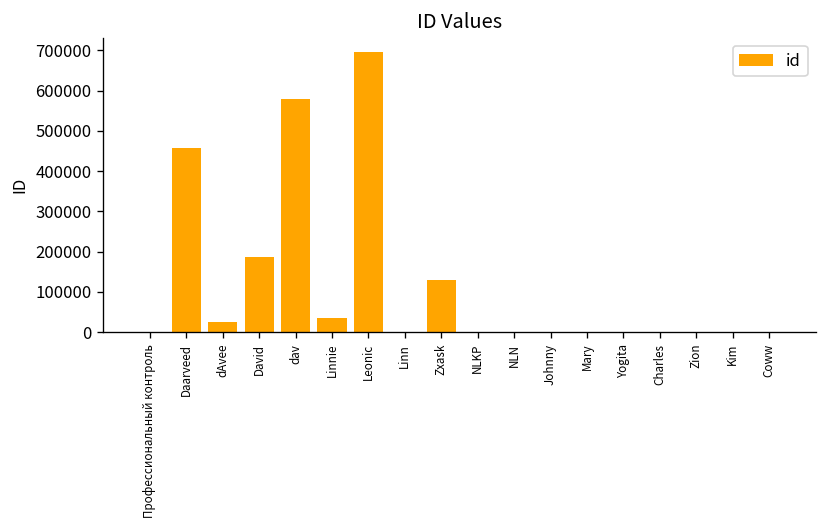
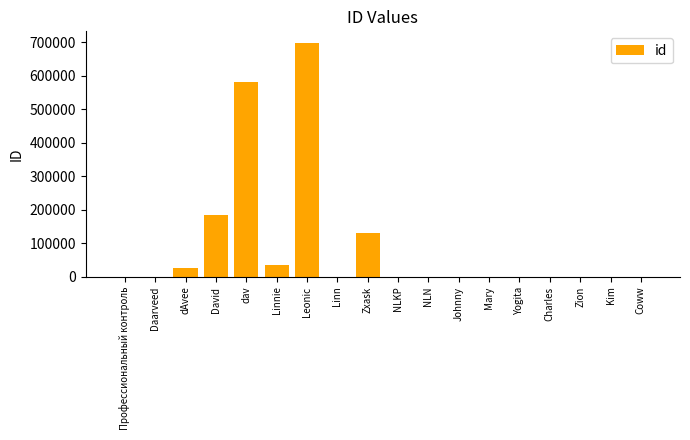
  {
-   "Daarveed": 460000,
+   "Daarveed": 0,
    "dAvee": 30000,
    "David": 190000,
    "dav": 580000,
    "Linnie": 30000,
    "Leonic": 700000,
    "Linn": 0,
    "Zxask": 130000
  }
